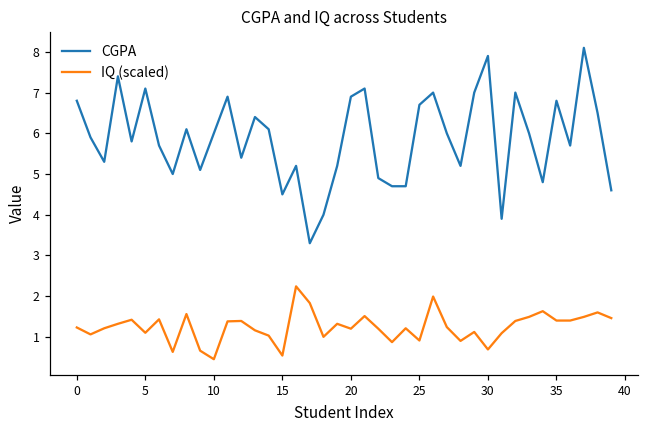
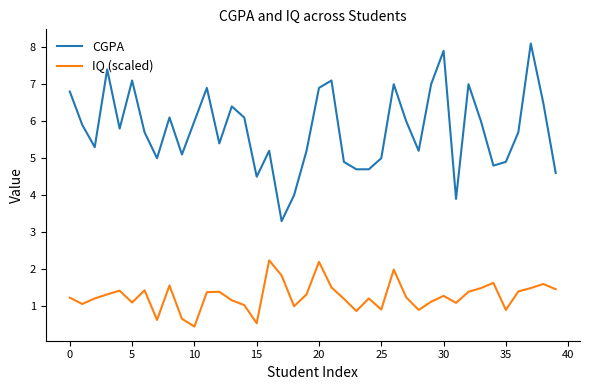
  {
    "CGPA": {
      "0": 6.8,
      "5": 7.1,
      "10": 6.0,
      "15": 4.5,
      "20": 6.9,
-     "25": 6.7,
+     "25": 5.0,
      "30": 7.9,
-     "35": 6.8
+     "35": 4.9
    },
    "IQ (scaled)": {
      "0": 1.2,
      "5": 1.1,
      "10": 0.5,
      "15": 0.5,
-     "20": 1.2,
+     "20": 2.2,
      "25": 0.9,
-     "30": 0.7,
-     "35": 1.4
+     "30": 1.3,
+     "35": 0.9
    }
  }
